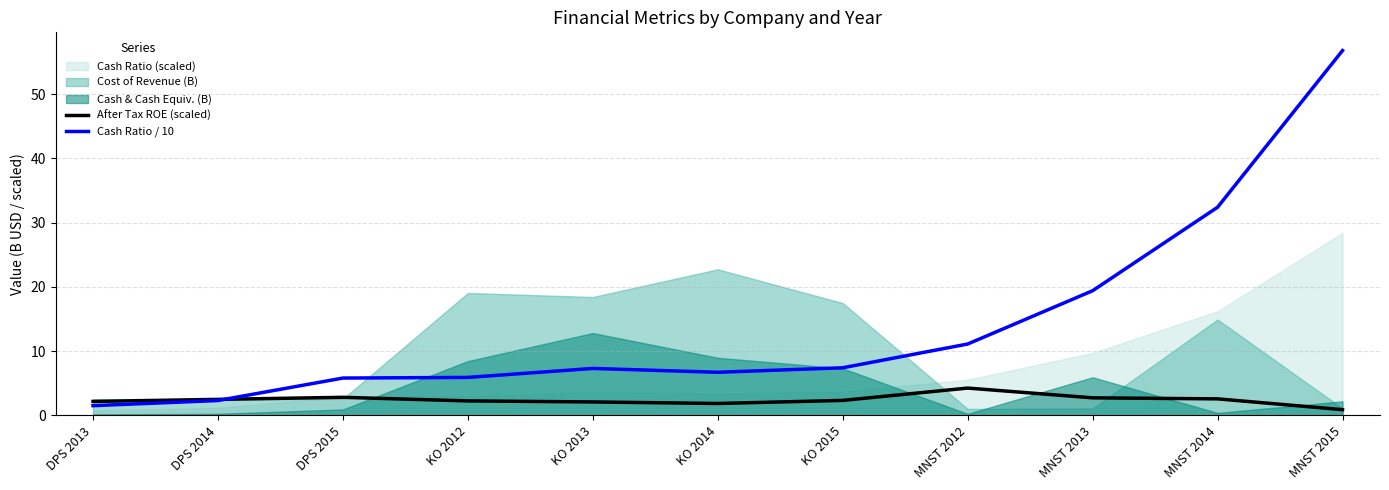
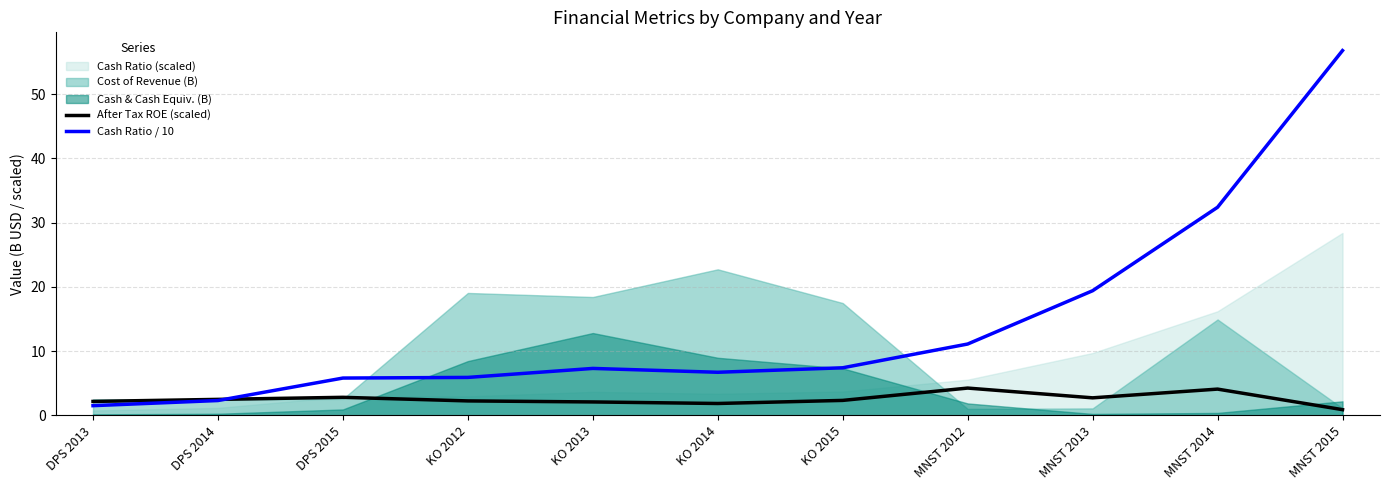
  {
    "Cash Ratio (scaled)": {
      "DPS 2013": 1,
      "DPS 2014": 1,
      "KO 2012": 3,
      "KO 2013": 4,
      "KO 2014": 3,
      "KO 2015": 4,
      "MNST 2012": 6,
      "MNST 2013": 10,
      "MNST 2014": 16,
      "MNST 2015": 28
    },
    "After Tax ROE (scaled)": {
      "KO 2012": 2,
      "KO 2013": 2,
      "KO 2014": 2,
      "KO 2015": 2,
      "MNST 2012": 4,
      "MNST 2013": 3,
-     "MNST 2014": 3
+     "MNST 2014": 4
    },
    "Cash Ratio / 10": {
      "DPS 2013": 2,
      "DPS 2015": 6,
      "KO 2012": 6,
      "KO 2013": 7,
      "KO 2014": 7,
      "MNST 2012": 11,
      "MNST 2013": 19,
      "MNST 2014": 32,
      "MNST 2015": 57
    },
    "Cost of Revenue (B)": {
      "KO 2012": 19,
      "KO 2013": 18,
      "KO 2014": 23,
      "KO 2015": 17,
      "MNST 2012": 1,
      "MNST 2013": 1,
      "MNST 2014": 15
    },
    "Cash & Cash Equiv. (B)": {
      "DPS 2015": 1,
      "KO 2012": 8,
      "KO 2013": 13,
      "KO 2014": 9,
-     "MNST 2012": 0,
-     "MNST 2013": 6,
+     "MNST 2012": 2,
+     "MNST 2013": 0,
      "MNST 2015": 2
    }
  }
